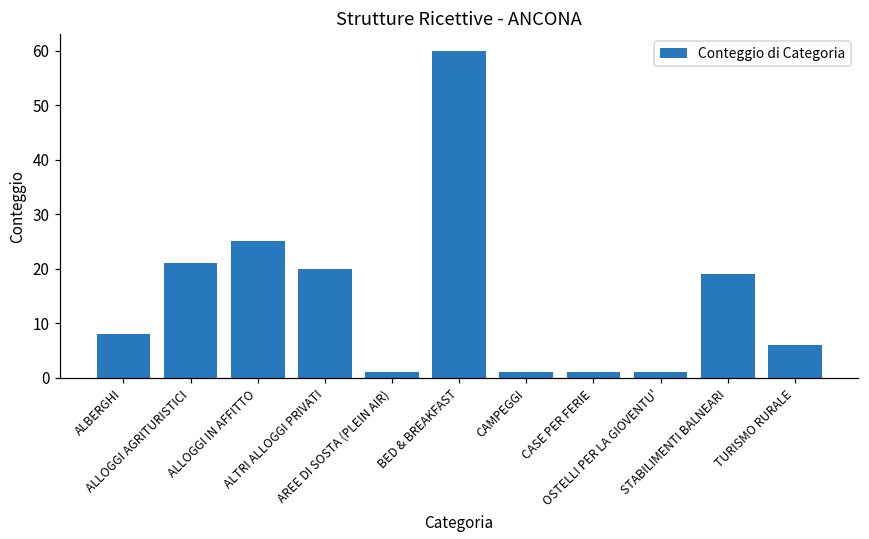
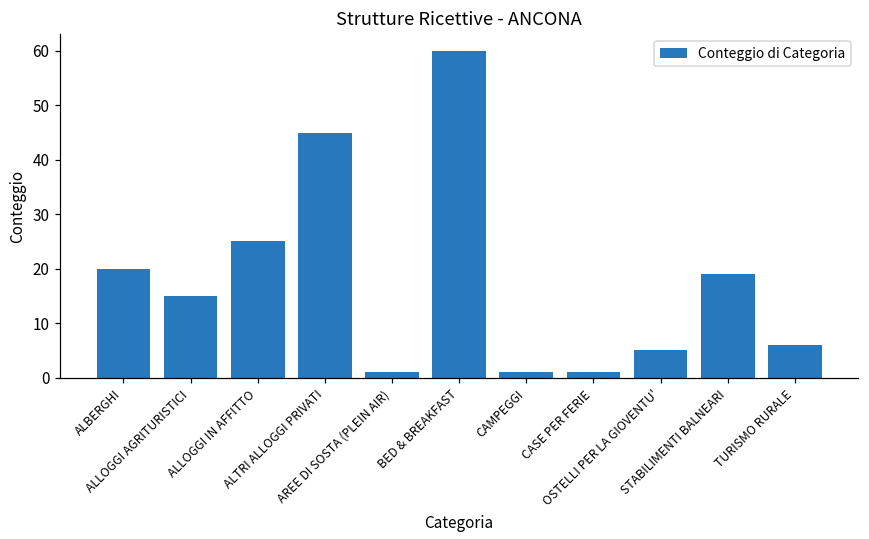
  {
-   "ALBERGHI": 8,
-   "ALLOGGI AGRITURISTICI": 21,
+   "ALBERGHI": 20,
+   "ALLOGGI AGRITURISTICI": 15,
    "ALLOGGI IN AFFITTO": 25,
-   "ALTRI ALLOGGI PRIVATI": 20,
+   "ALTRI ALLOGGI PRIVATI": 45,
    "AREE DI SOSTA (PLEIN AIR)": 1,
    "BED & BREAKFAST": 60,
    "CAMPEGGI": 1,
    "CASE PER FERIE": 1,
-   "OSTELLI PER LA GIOVENTU'": 1,
+   "OSTELLI PER LA GIOVENTU'": 5,
    "STABILIMENTI BALNEARI": 19,
    "TURISMO RURALE": 6
  }
